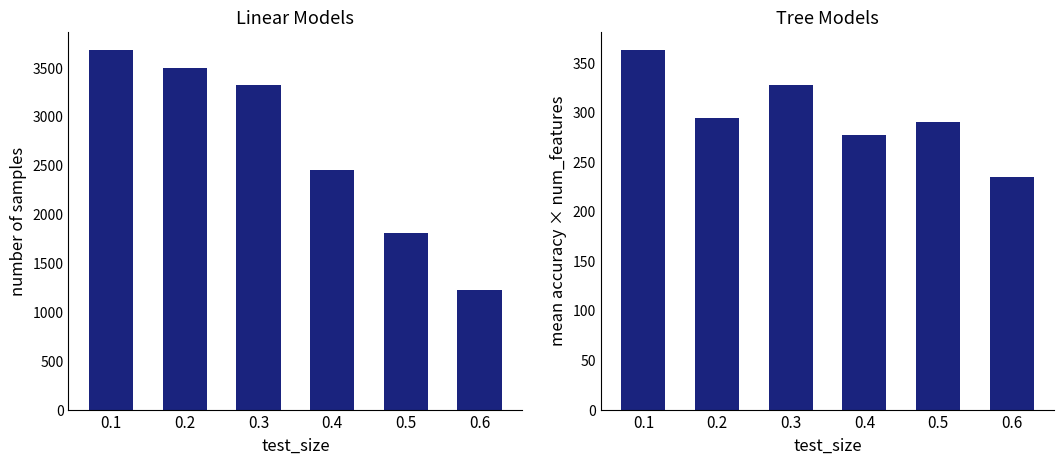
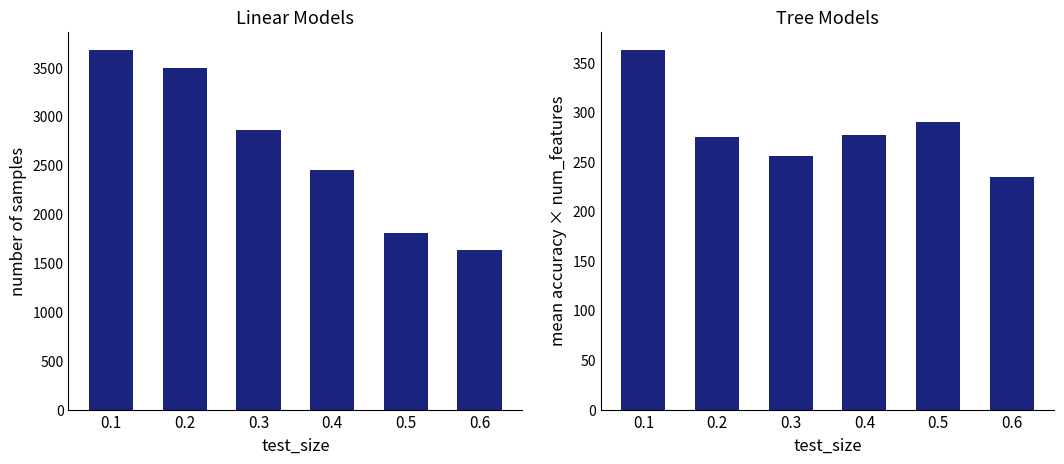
  {
    "Linear Models": {
      "0.1": 3700,
      "0.2": 3500,
-     "0.3": 3300,
+     "0.3": 2900,
      "0.4": 2500,
      "0.5": 1800,
-     "0.6": 1200
+     "0.6": 1600
    },
    "Tree Models": {
      "0.1": 360,
-     "0.2": 290,
-     "0.3": 330,
+     "0.2": 270,
+     "0.3": 260,
      "0.4": 280,
      "0.5": 290,
      "0.6": 230
    }
  }
